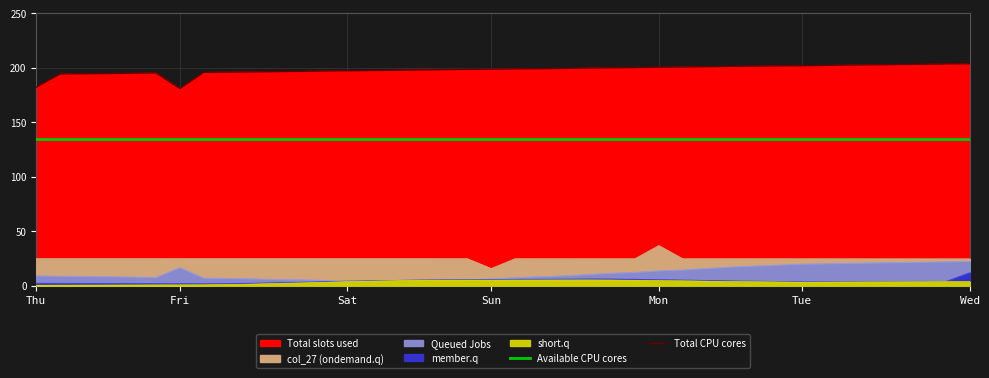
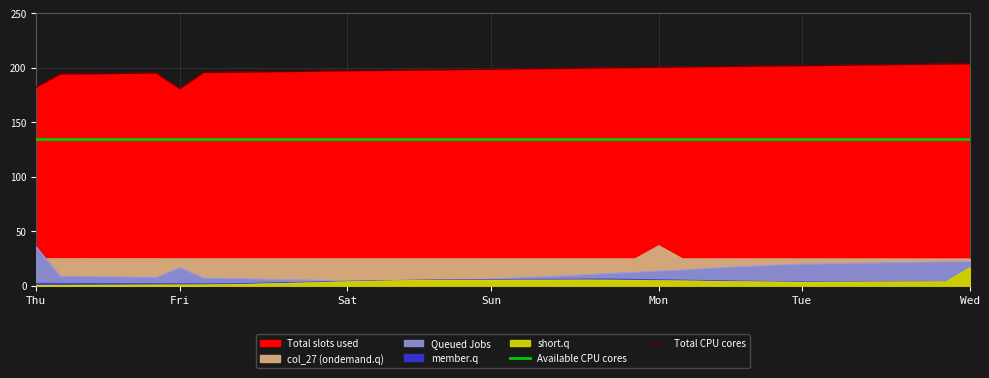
  {
    "Total slots used": {
      "Thu": 182,
      "Fri": 181,
      "Sat": 197,
      "Sun": 199,
      "Mon": 201,
      "Tue": 202,
      "Wed": 204
    },
    "col_27 (ondemand.q)": {
      "Thu": 25,
      "Fri": 25,
      "Sat": 25,
-     "Sun": 16,
+     "Sun": 25,
      "Mon": 37,
      "Tue": 25,
      "Wed": 25
    },
    "Queued Jobs": {
-     "Thu": 9,
+     "Thu": 35,
      "Fri": 17,
      "Mon": 14,
      "Tue": 20,
      "Wed": 22
    },
    "member.q": {
      "Wed": 12
    },
    "short.q": {
-     "Wed": 4
+     "Wed": 16
    },
    "Available CPU cores": {
      "Thu": 135,
      "Fri": 135,
      "Sat": 135,
      "Sun": 135,
      "Mon": 135,
      "Tue": 135,
      "Wed": 135
    }
  }
